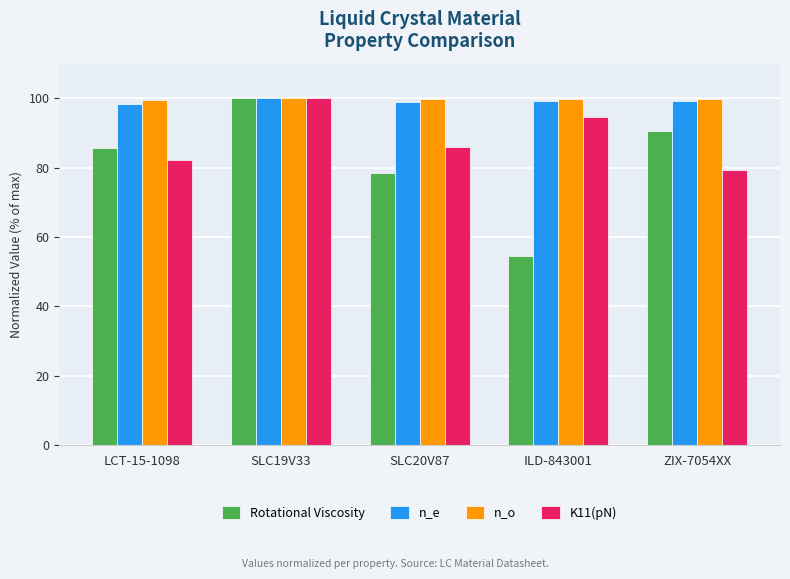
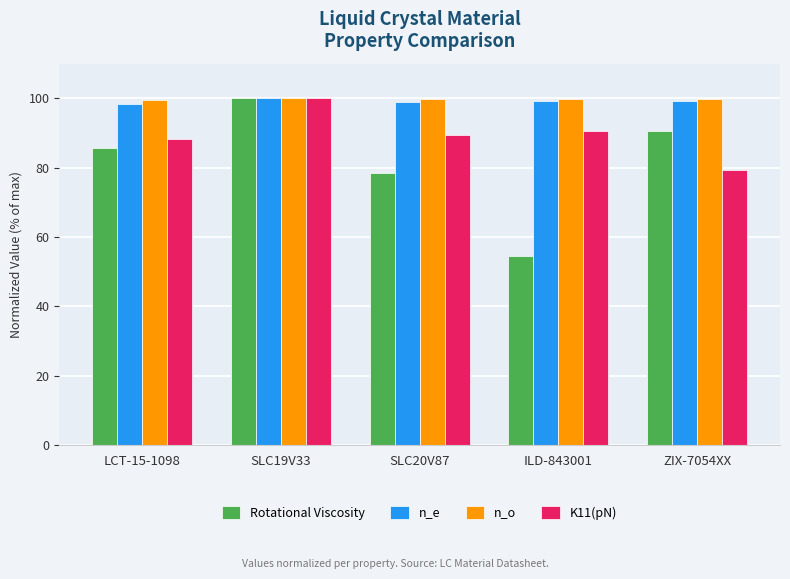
  {
    "Rotational Viscosity": {
      "LCT-15-1098": 86,
      "SLC19V33": 100,
      "SLC20V87": 78,
      "ILD-843001": 55,
      "ZIX-7054XX": 91
    },
    "n_e": {
      "LCT-15-1098": 98,
      "SLC19V33": 100,
      "SLC20V87": 99,
      "ILD-843001": 99,
      "ZIX-7054XX": 99
    },
    "n_o": {
      "LCT-15-1098": 100,
      "SLC19V33": 100,
      "SLC20V87": 100,
      "ILD-843001": 100,
      "ZIX-7054XX": 100
    },
    "K11(pN)": {
-     "LCT-15-1098": 82,
+     "LCT-15-1098": 88,
      "SLC19V33": 100,
-     "SLC20V87": 86,
-     "ILD-843001": 95,
+     "SLC20V87": 89,
+     "ILD-843001": 91,
      "ZIX-7054XX": 79
    }
  }
